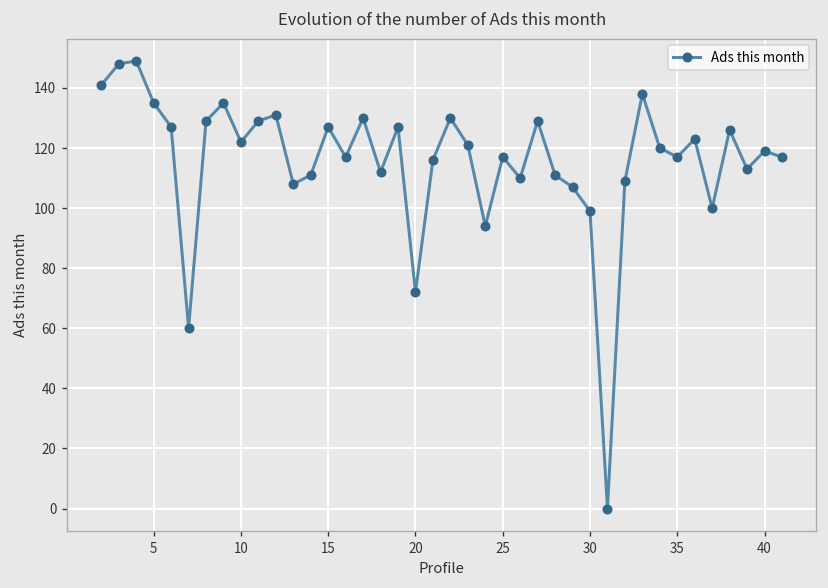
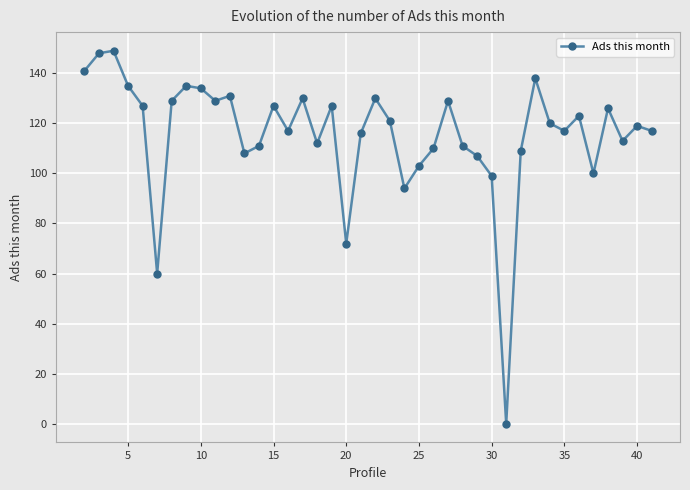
  {
    "5": 135,
-   "10": 122,
+   "10": 134,
    "15": 127,
    "20": 72,
-   "25": 117,
+   "25": 103,
    "30": 99,
    "35": 117,
    "40": 119
  }
